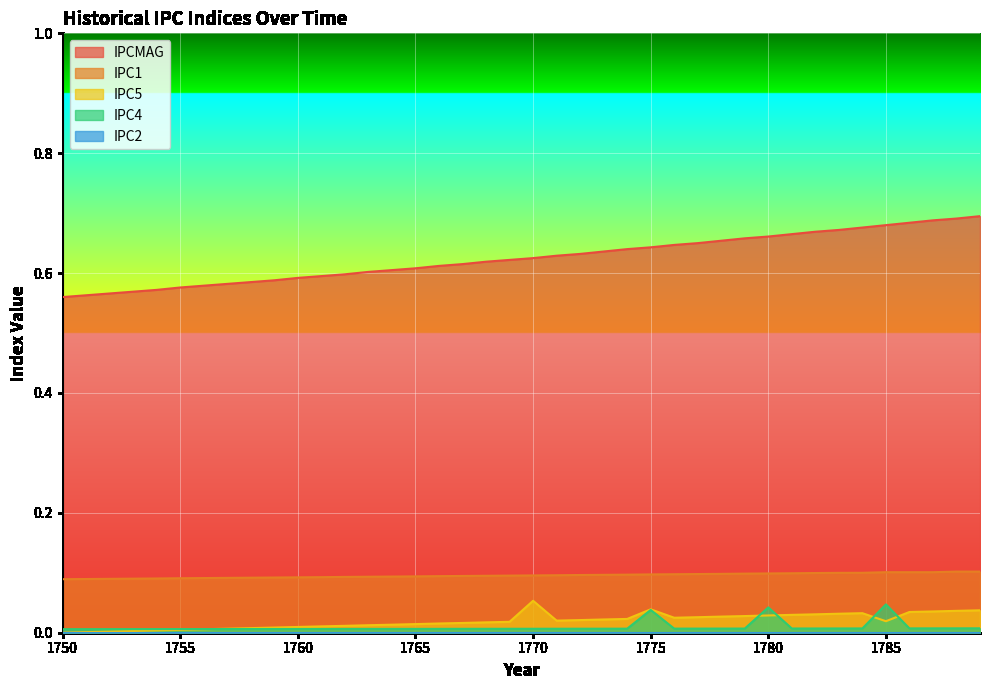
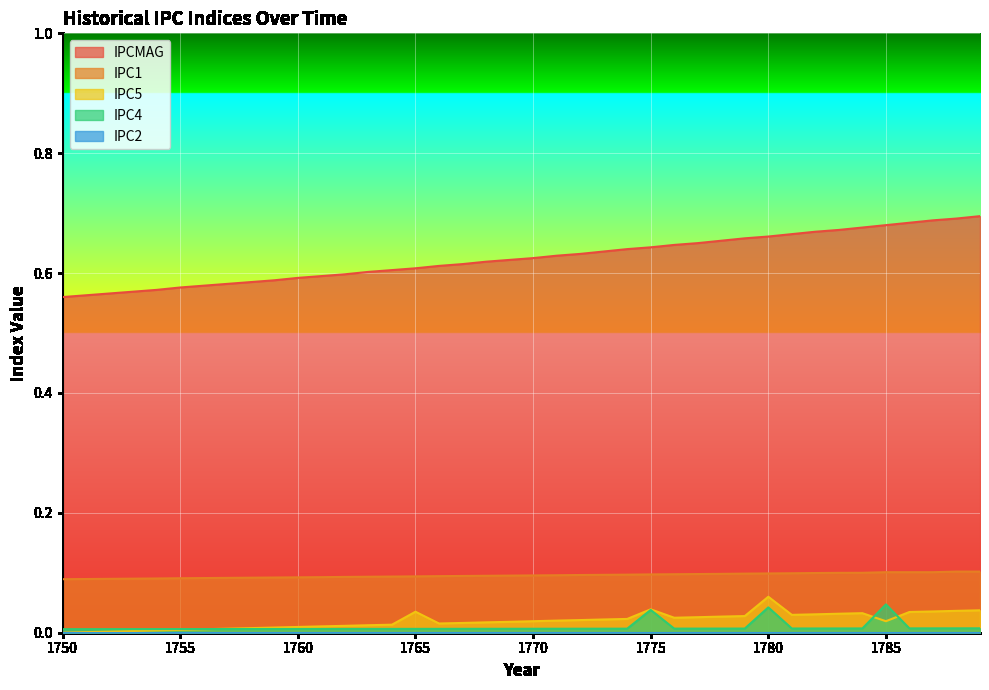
  {
    "IPC5": {
-     "1765": 0.01,
-     "1770": 0.05,
-     "1780": 0.03,
+     "1765": 0.04,
+     "1770": 0.02,
+     "1780": 0.06,
      "1785": 0.02
    },
    "IPC4": {
      "1750": 0.01,
      "1765": 0.01,
      "1770": 0.01,
      "1780": 0.04,
      "1785": 0.05
    },
    "IPC2": {
      "1755": 0.00,
      "1760": 0.00,
      "1765": 0.00,
      "1770": 0.00,
      "1775": 0.00,
      "1780": 0.00,
      "1785": 0.00
    }
  }
